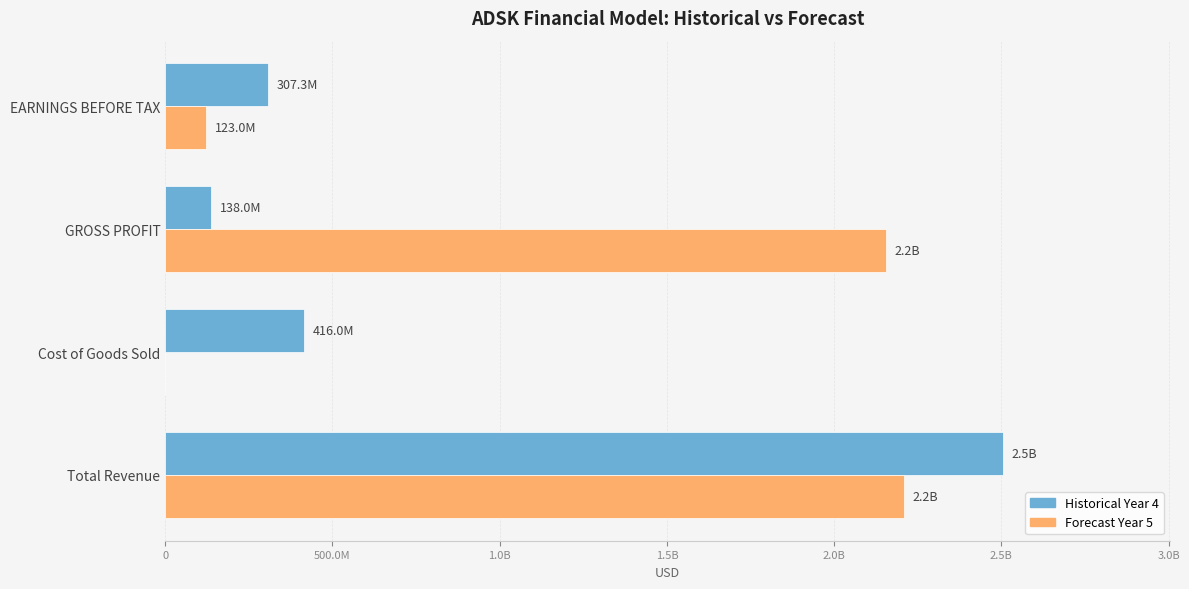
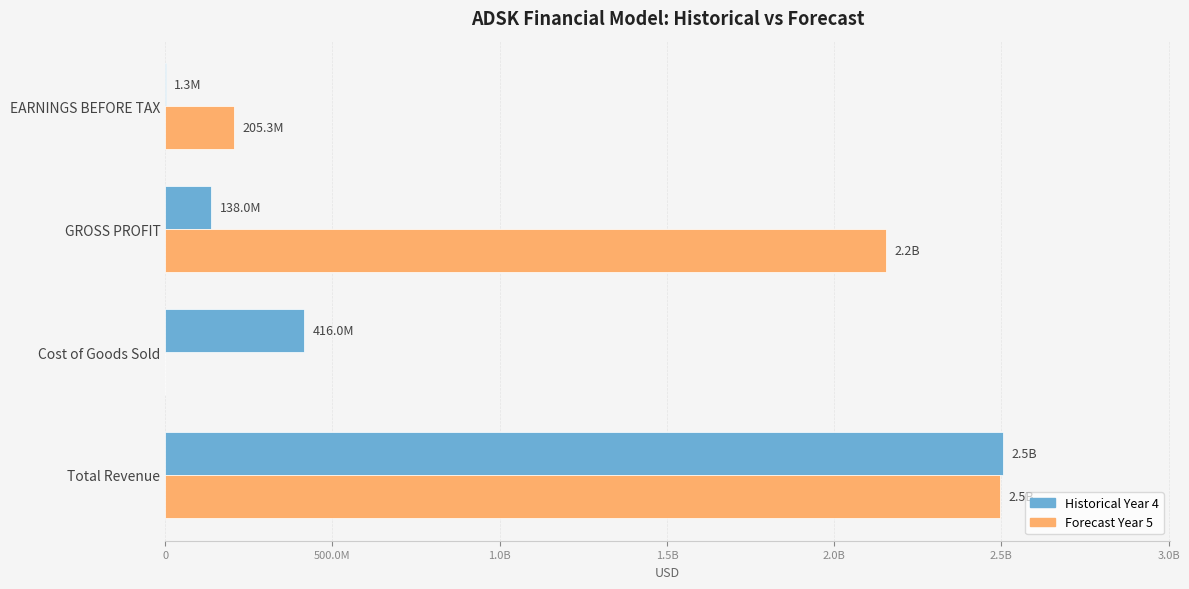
  {
    "Historical Year 4": {
-     "EARNINGS BEFORE TAX": "307.3M",
+     "EARNINGS BEFORE TAX": "1.3M",
      "GROSS PROFIT": "138.0M",
      "Cost of Goods Sold": "416.0M",
      "Total Revenue": "2.5B"
    },
    "Forecast Year 5": {
-     "EARNINGS BEFORE TAX": "123.0M",
+     "EARNINGS BEFORE TAX": "205.3M",
      "GROSS PROFIT": "2.2B",
-     "Total Revenue": "2210000000"
+     "Total Revenue": "2500000000"
    }
  }
